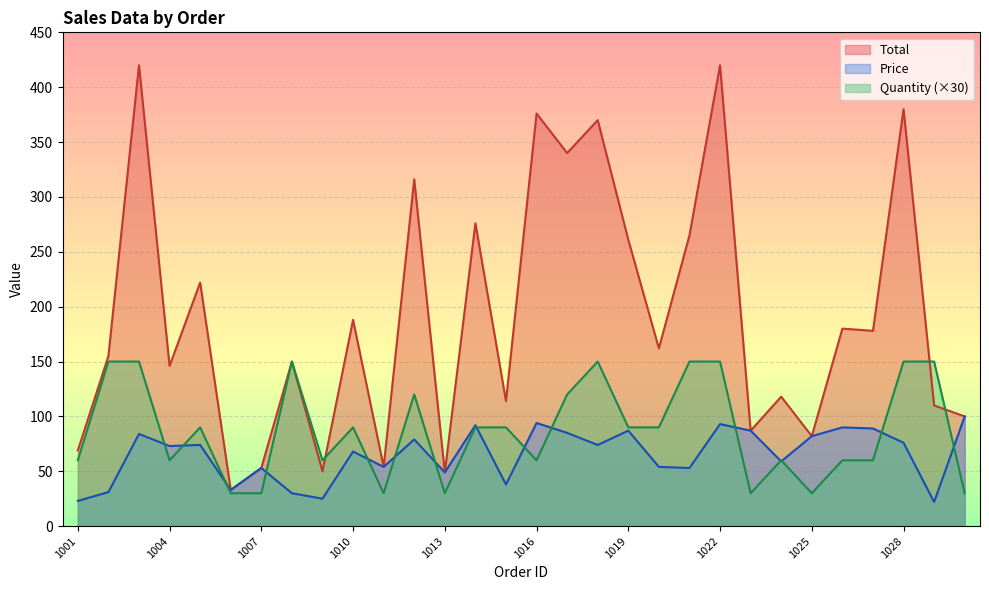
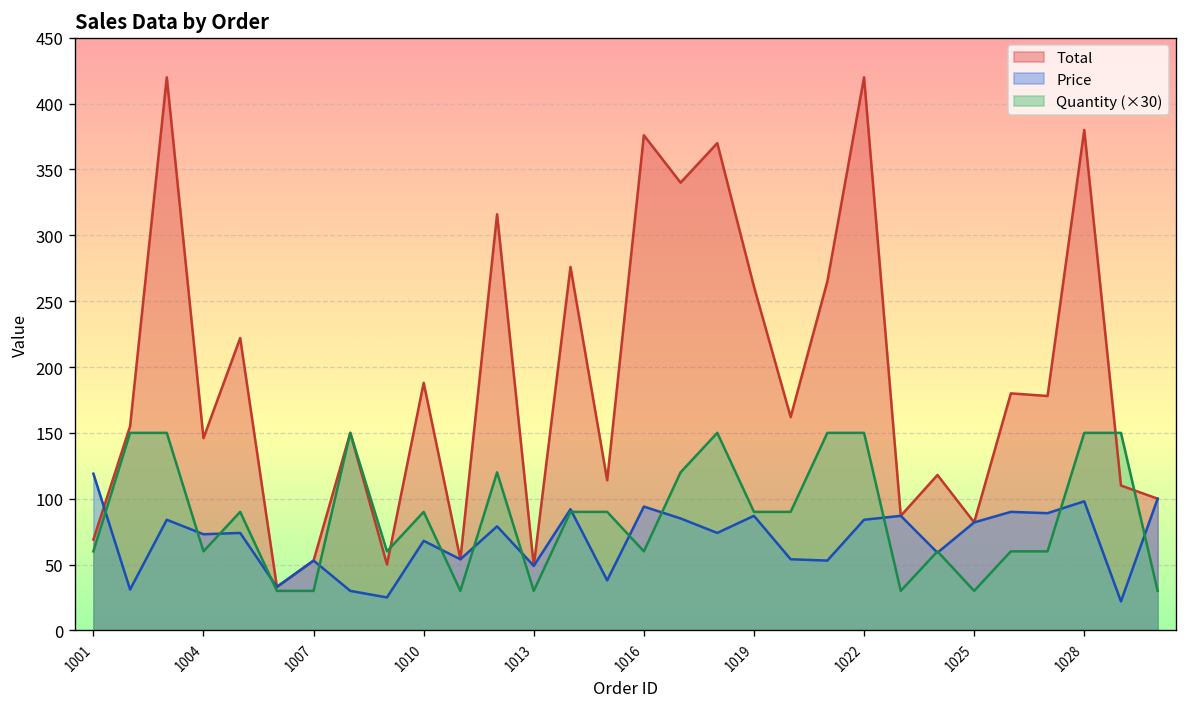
  {
    "Total": {
      "1001": 69,
      "1004": 146,
      "1010": 188,
      "1016": 376,
      "1019": 261,
      "1022": 420,
      "1028": 380
    },
    "Price": {
-     "1001": 23,
+     "1001": 119,
      "1004": 73,
      "1010": 68,
      "1016": 94,
      "1019": 87,
-     "1022": 93,
-     "1028": 76
+     "1022": 84,
+     "1028": 98
    },
    "Quantity (×30)": {
      "1001": 60,
      "1004": 60,
      "1007": 30,
      "1010": 90,
      "1013": 30,
      "1016": 60,
      "1019": 90,
      "1022": 150,
      "1025": 30,
      "1028": 150
    }
  }
